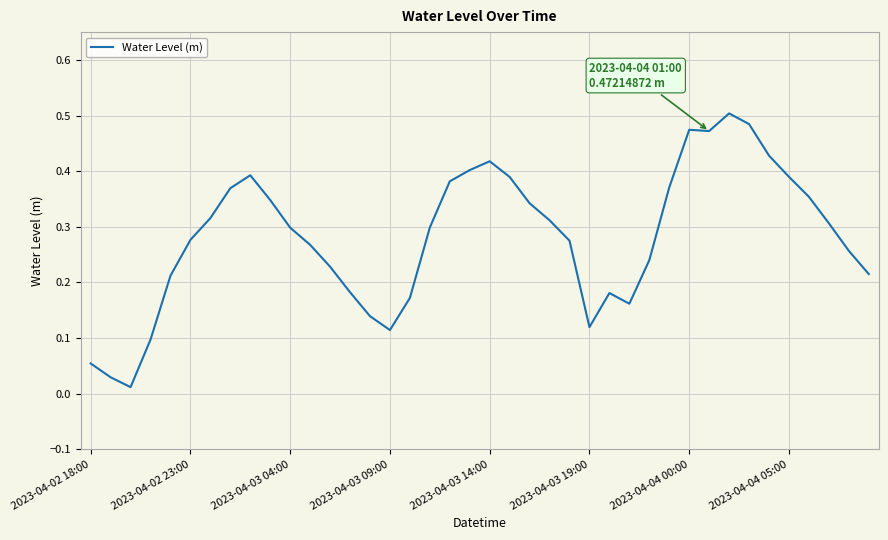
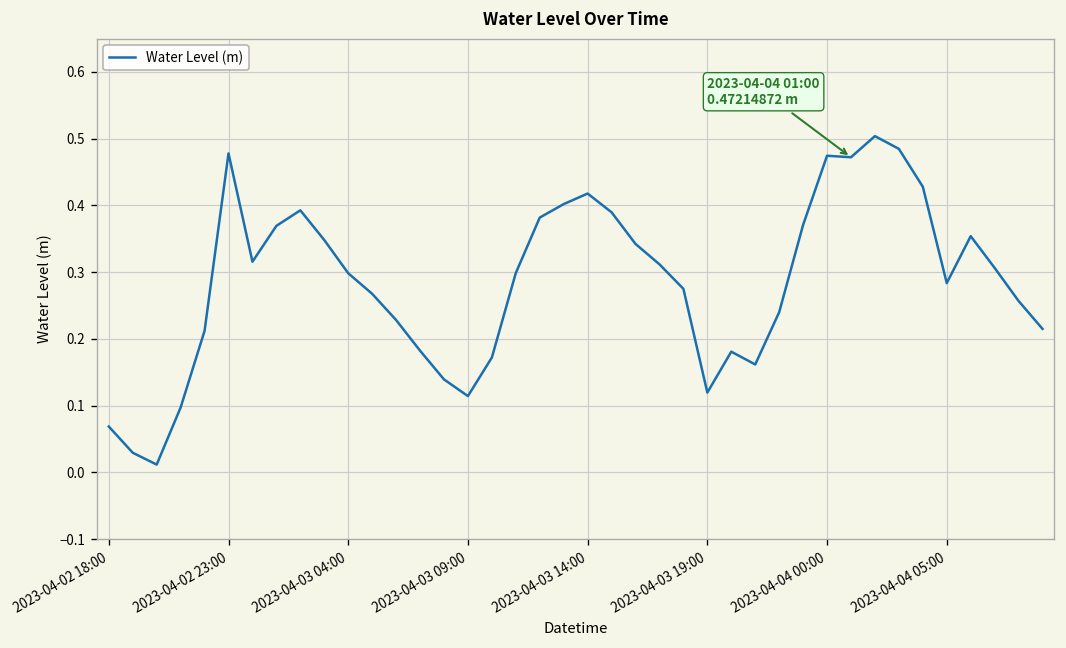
  {
-   "2023-04-02 18:00": 0.05,
-   "2023-04-02 23:00": 0.28,
+   "2023-04-02 18:00": 0.07,
+   "2023-04-02 23:00": 0.48,
    "2023-04-03 04:00": 0.30,
    "2023-04-03 09:00": 0.11,
    "2023-04-03 14:00": 0.42,
    "2023-04-03 19:00": 0.12,
-   "2023-04-04 05:00": 0.39
+   "2023-04-04 05:00": 0.28
  }
